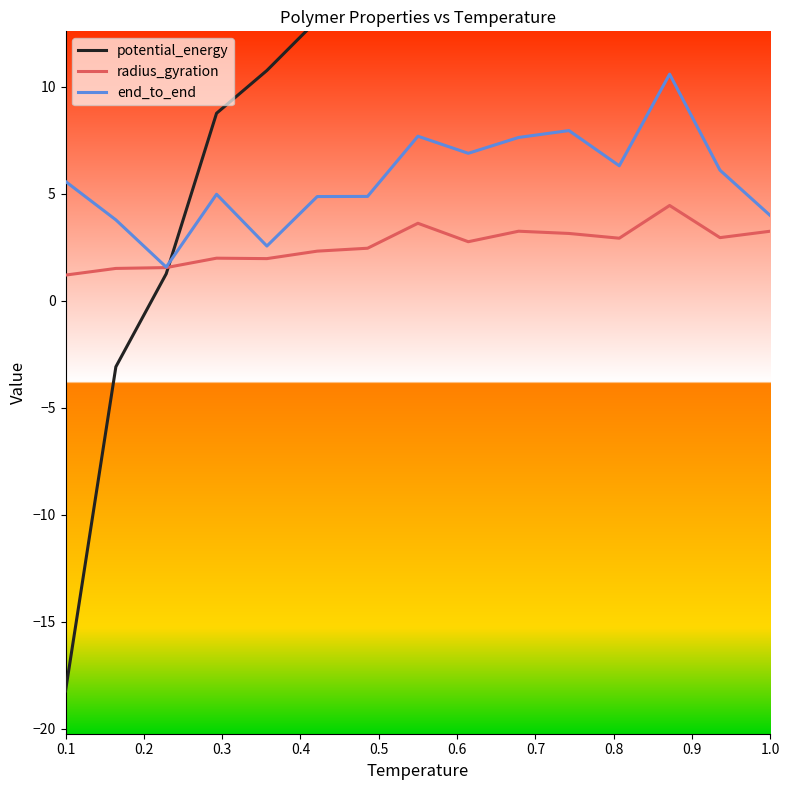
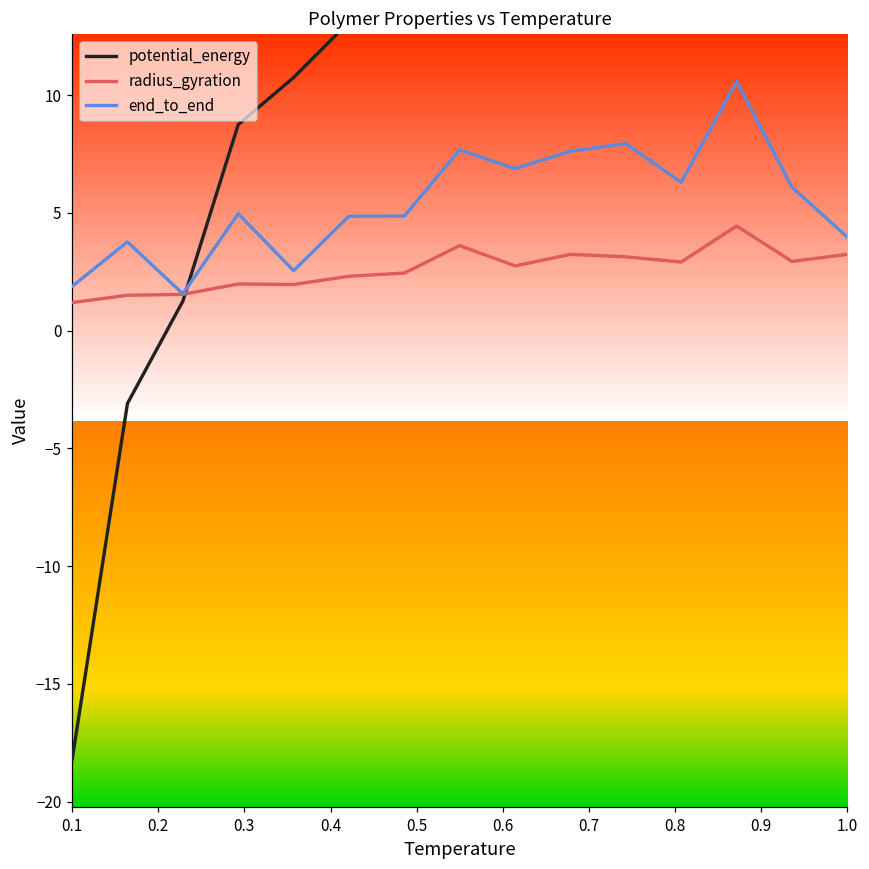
  {
    "potential_energy": {
      "0.1": -18.2
    },
    "radius_gyration": {
      "0.1": 1.2,
      "1.0": 3.2
    },
    "end_to_end": {
-     "0.1": 5.6,
+     "0.1": 1.9,
      "1.0": 4.0
    }
  }
